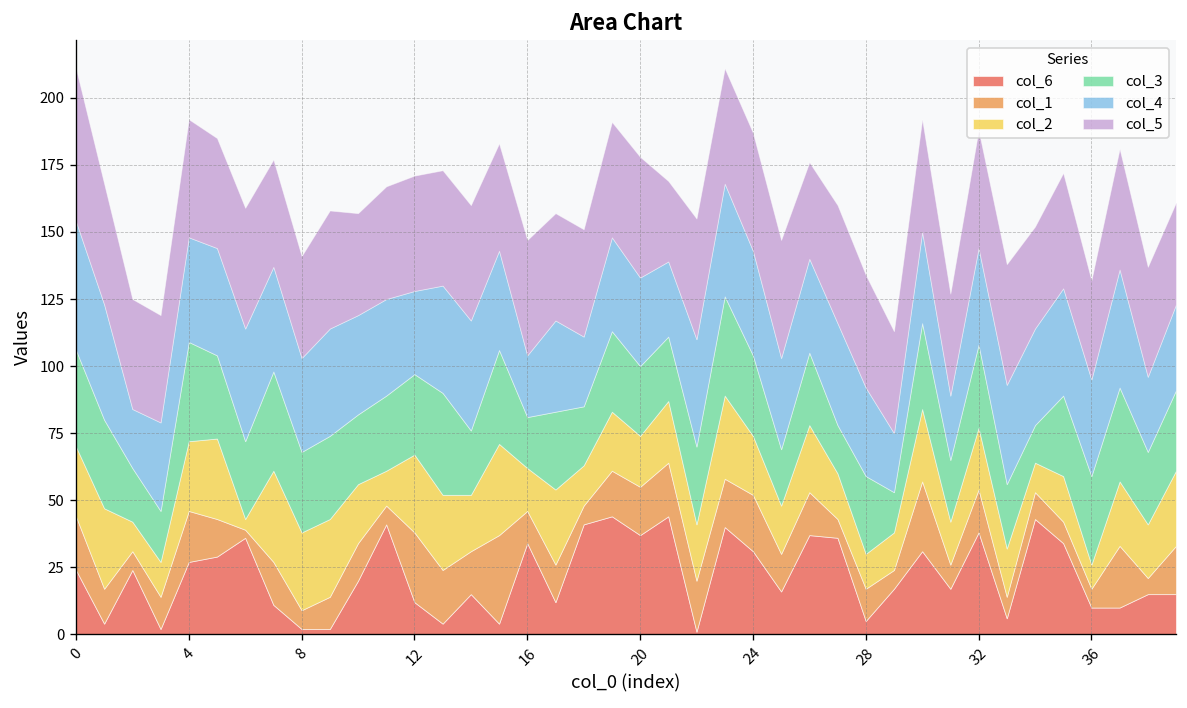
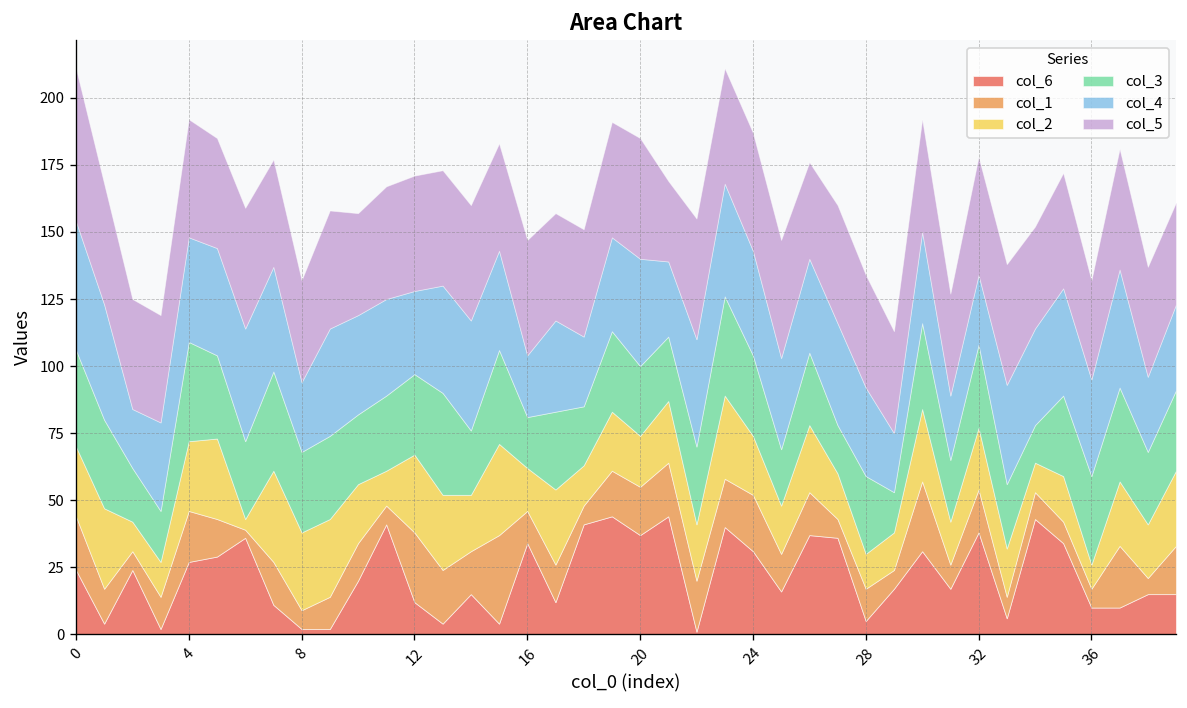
  {
    "col_2": {
      "0": 26,
      "4": 26,
      "8": 29,
      "12": 29,
      "16": 16,
      "20": 19,
      "24": 22,
      "28": 13,
      "32": 23,
      "36": 9
    },
    "col_3": {
      "0": 36,
      "4": 37,
      "8": 30,
      "12": 30,
      "16": 19,
      "20": 26,
      "24": 30,
      "28": 29,
      "32": 31,
      "36": 33
    },
    "col_4": {
      "0": 48,
      "4": 39,
-     "8": 35,
+     "8": 26,
      "12": 31,
      "16": 23,
-     "20": 33,
+     "20": 40,
      "24": 39,
      "28": 33,
-     "32": 36,
+     "32": 26,
      "36": 36
    },
    "col_5": {
      "0": 57,
      "4": 44,
      "8": 38,
      "12": 43,
      "16": 43,
      "20": 45,
      "24": 44,
      "28": 42,
      "36": 37
    }
  }
